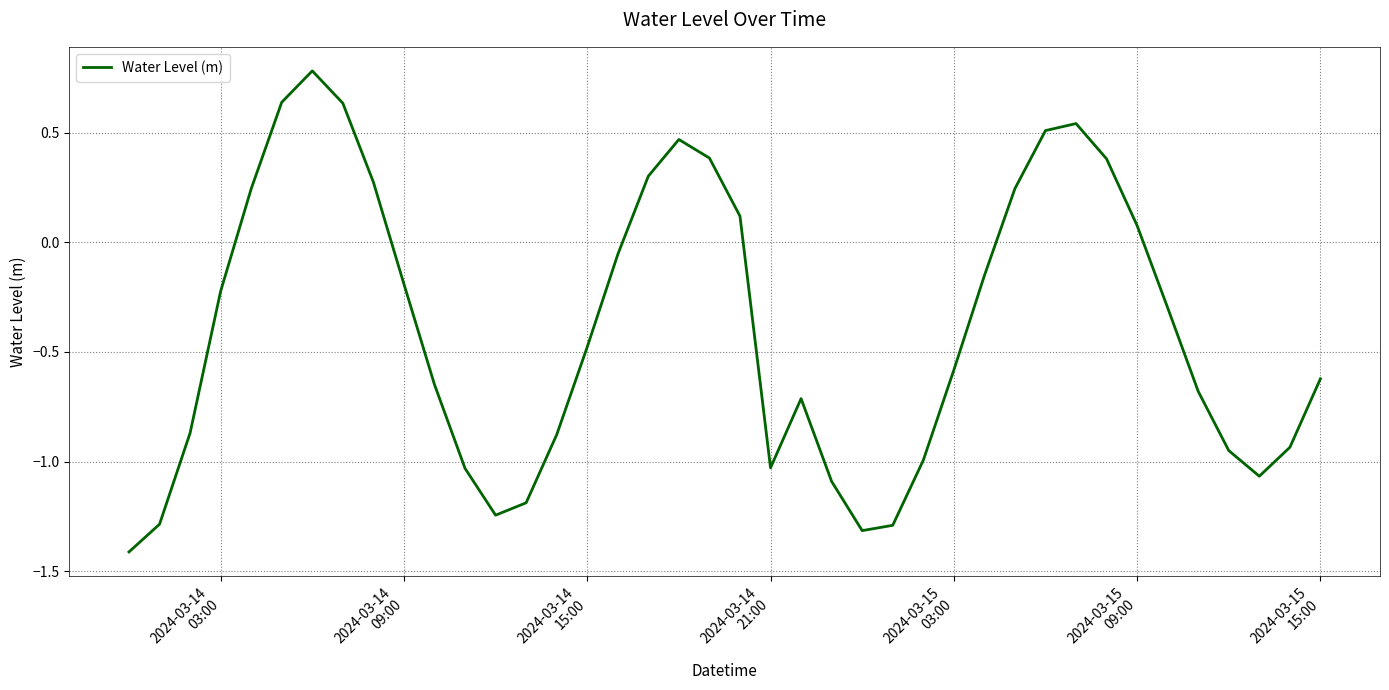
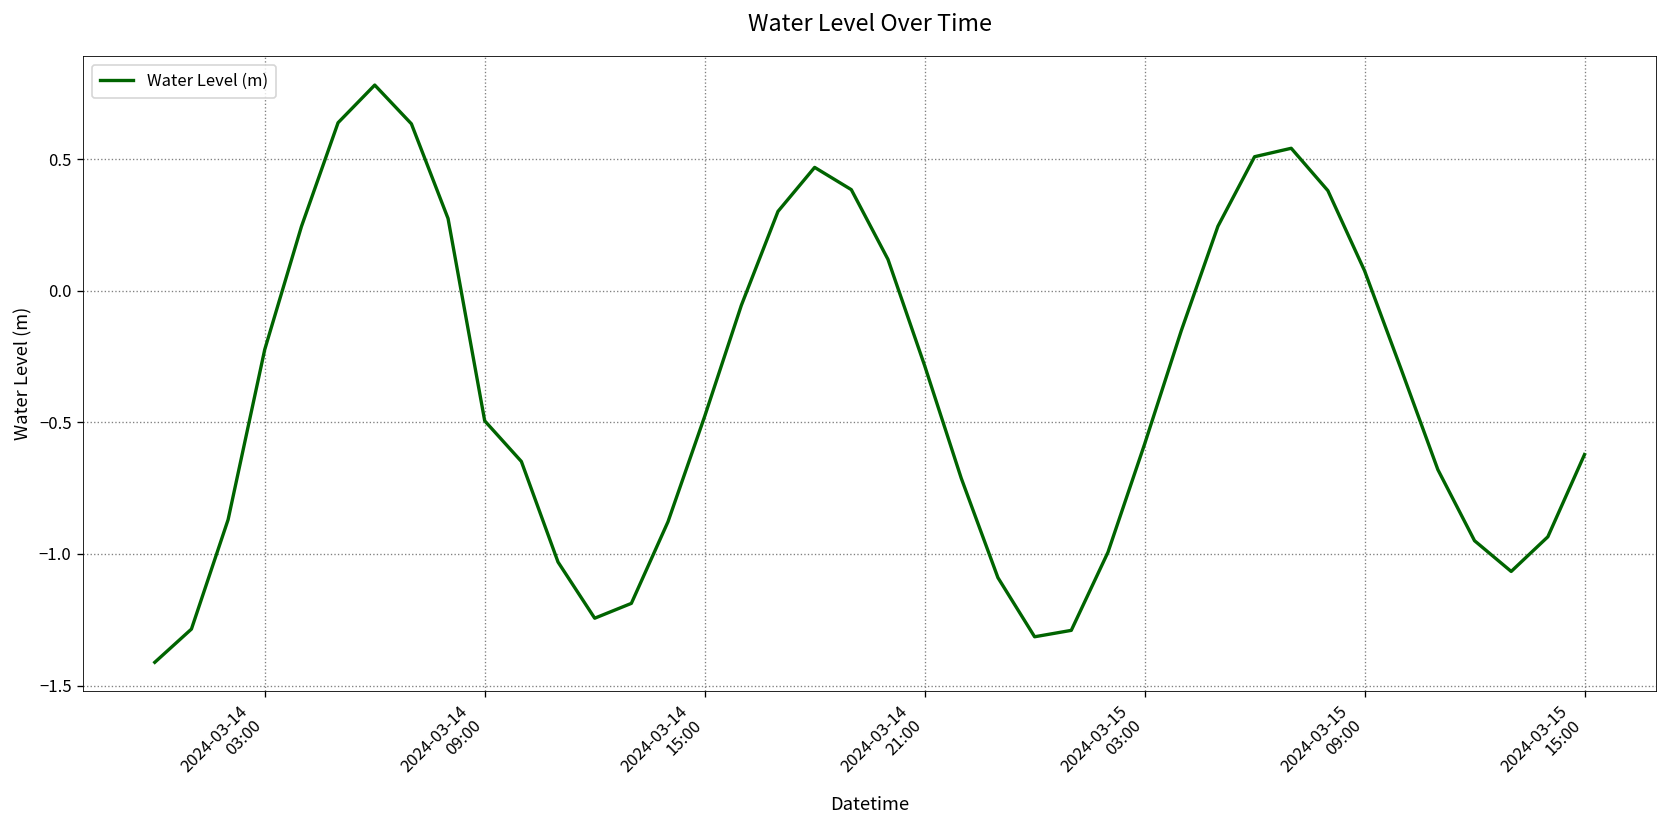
  {
    "2024-03-14 03:00": -0.22,
-   "2024-03-14 09:00": -0.19,
+   "2024-03-14 09:00": -0.49,
    "2024-03-14 15:00": -0.48,
-   "2024-03-14 21:00": -1.03,
+   "2024-03-14 21:00": -0.28,
    "2024-03-15 03:00": -0.58,
    "2024-03-15 09:00": 0.08,
    "2024-03-15 15:00": -0.62
  }
